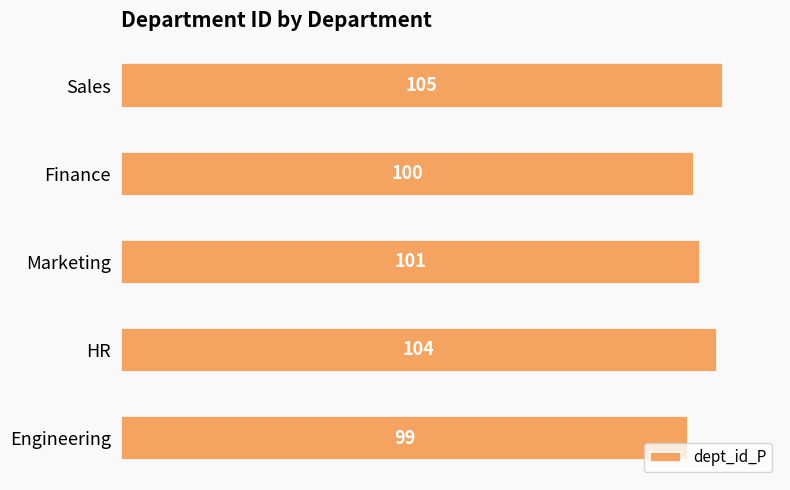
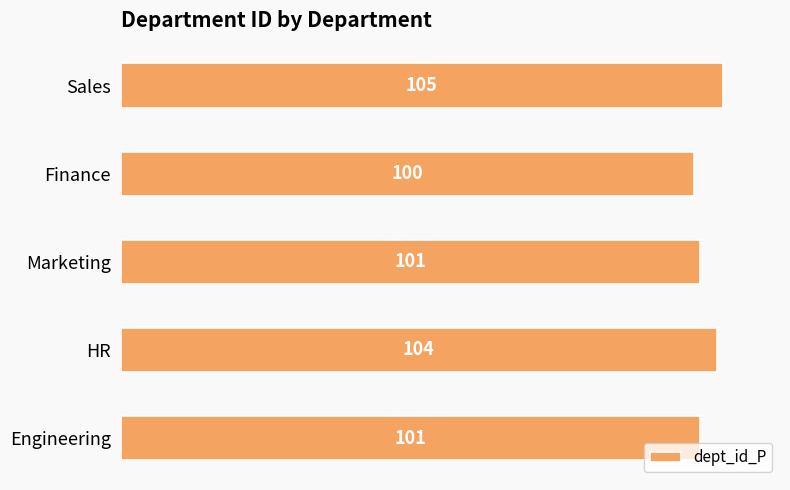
  {
    "Sales": 105,
    "Finance": 100,
    "Marketing": 101,
    "HR": 104,
-   "Engineering": 99
+   "Engineering": 101
  }
